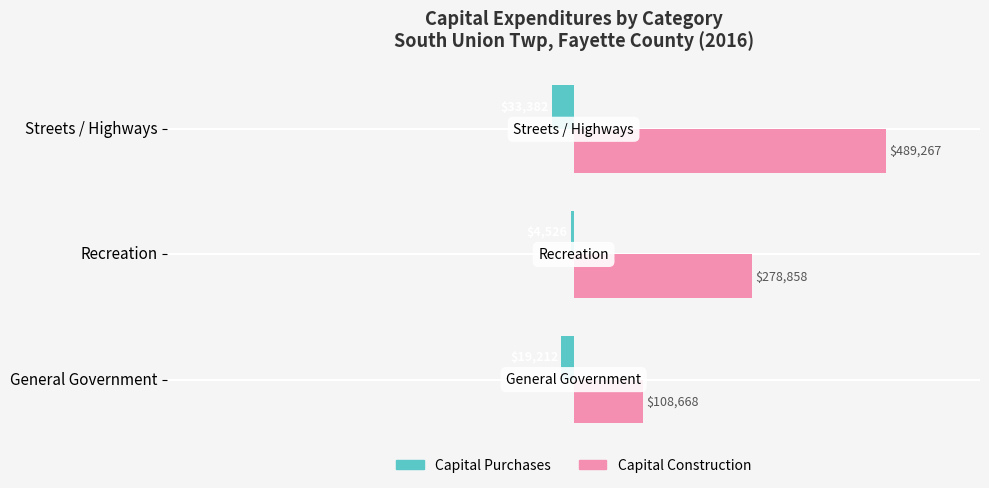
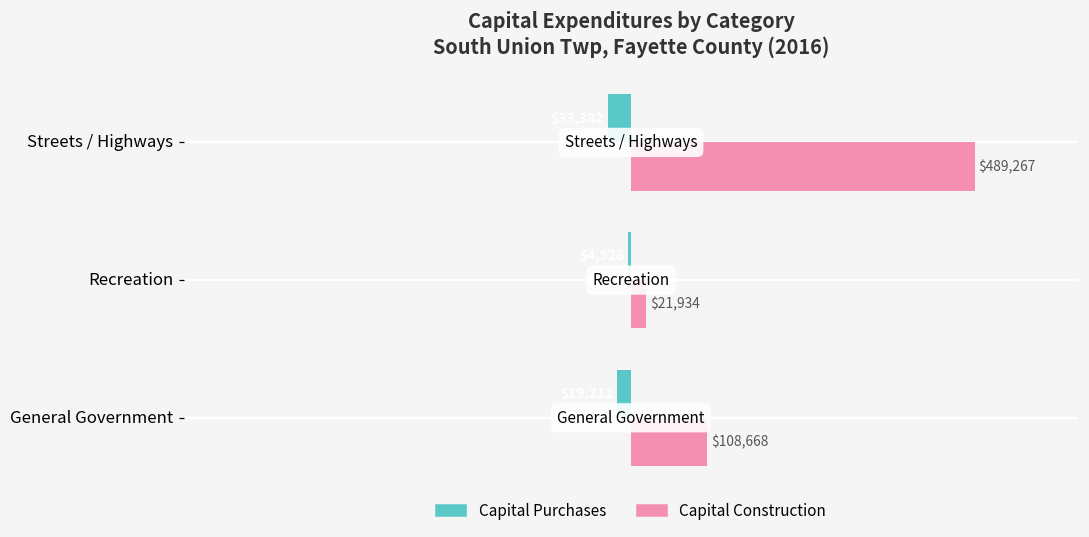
  {
    "Capital Construction": {
      "Streets / Highways": "$489,267",
-     "Recreation": "$278,858",
+     "Recreation": "$21,934",
      "General Government": "$108,668"
    }
  }
